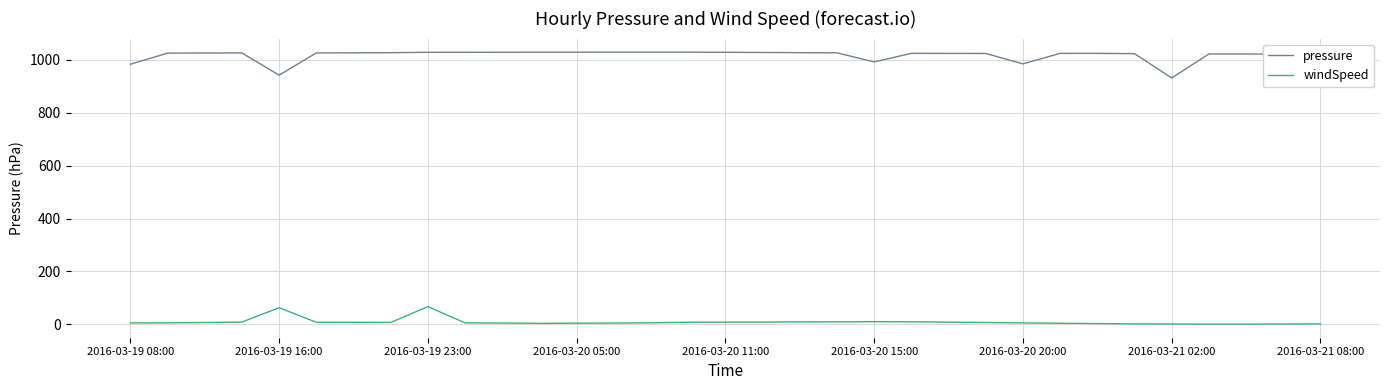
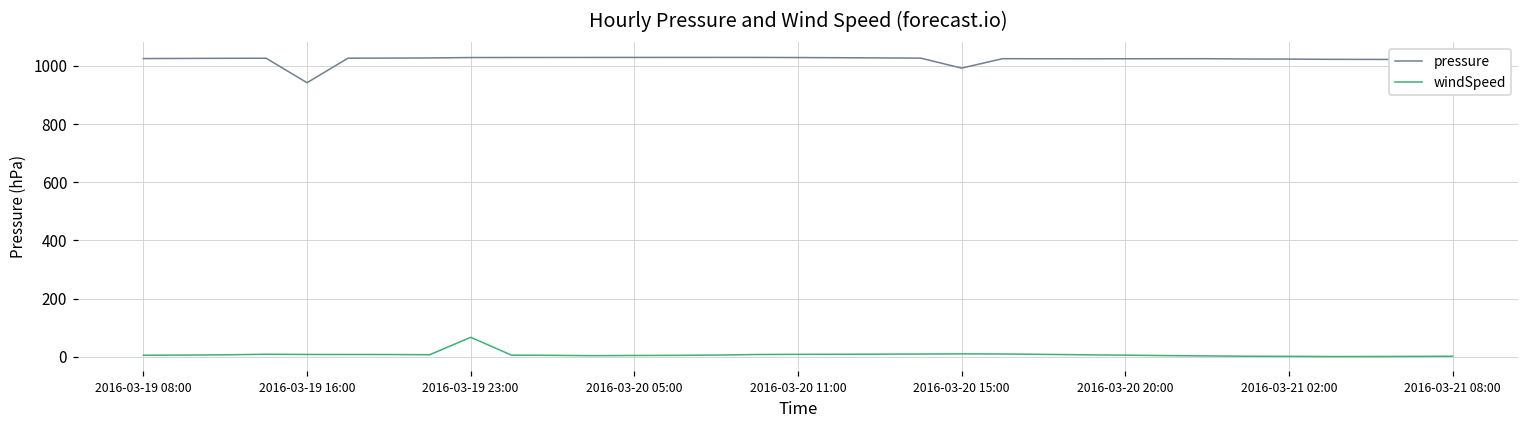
  {
    "pressure": {
-     "2016-03-19 08:00": 980,
+     "2016-03-19 08:00": 1030,
      "2016-03-19 16:00": 940,
      "2016-03-19 23:00": 1030,
      "2016-03-20 05:00": 1030,
      "2016-03-20 11:00": 1030,
      "2016-03-20 15:00": 990,
-     "2016-03-20 20:00": 980,
-     "2016-03-21 02:00": 930
+     "2016-03-20 20:00": 1020,
+     "2016-03-21 02:00": 1020
    },
    "windSpeed": {
      "2016-03-19 08:00": 10,
-     "2016-03-19 16:00": 60,
+     "2016-03-19 16:00": 10,
      "2016-03-19 23:00": 70,
      "2016-03-20 05:00": 0,
      "2016-03-20 11:00": 10,
      "2016-03-20 15:00": 10,
      "2016-03-20 20:00": 10,
      "2016-03-21 02:00": 0,
      "2016-03-21 08:00": 0
    }
  }
